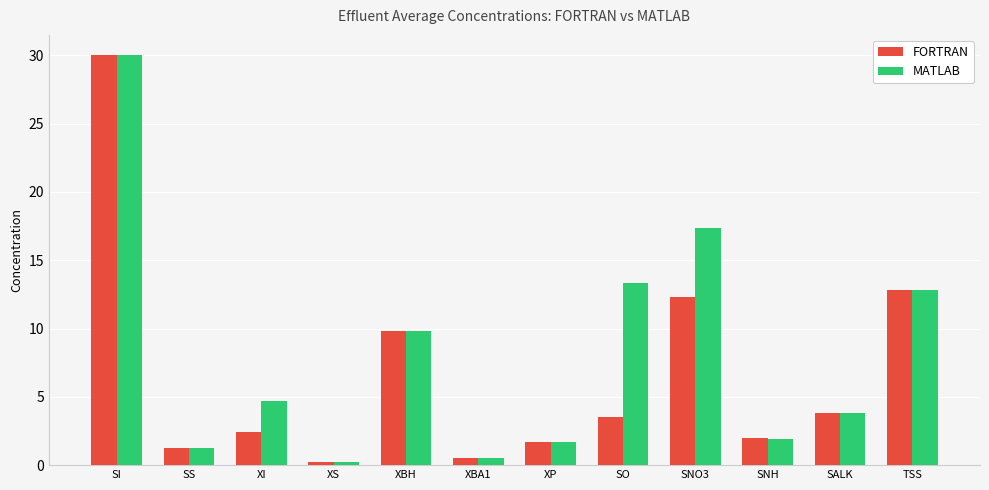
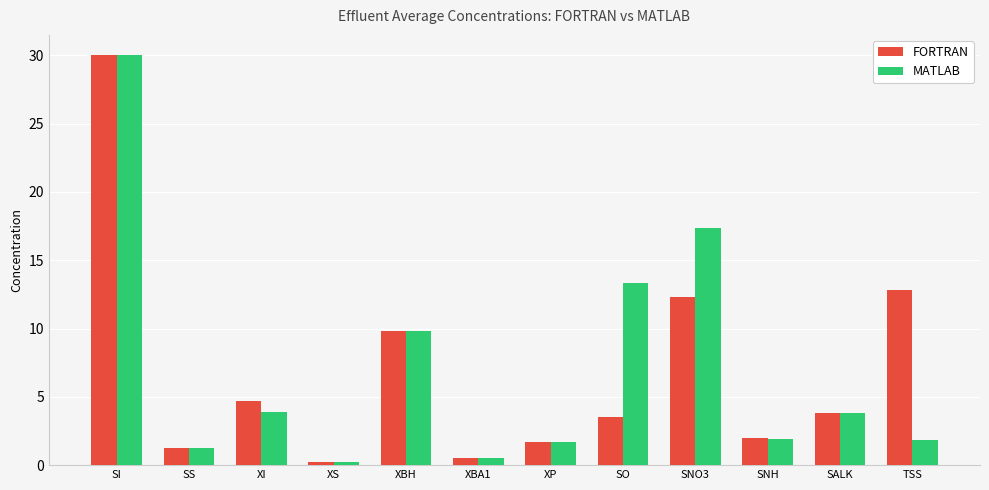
  {
    "FORTRAN": {
      "SI": 30.0,
      "SS": 1.2,
-     "XI": 2.4,
+     "XI": 4.7,
      "XS": 0.2,
      "XBH": 9.8,
      "XBA1": 0.5,
      "XP": 1.7,
      "SO": 3.5,
      "SNO3": 12.3,
      "SNH": 2.0,
      "SALK": 3.8,
      "TSS": 12.9
    },
    "MATLAB": {
      "SI": 30.0,
      "SS": 1.2,
-     "XI": 4.7,
+     "XI": 3.9,
      "XS": 0.2,
      "XBH": 9.8,
      "XBA1": 0.5,
      "XP": 1.7,
      "SO": 13.4,
      "SNO3": 17.4,
      "SNH": 1.9,
      "SALK": 3.8,
-     "TSS": 12.8
+     "TSS": 1.8
    }
  }
